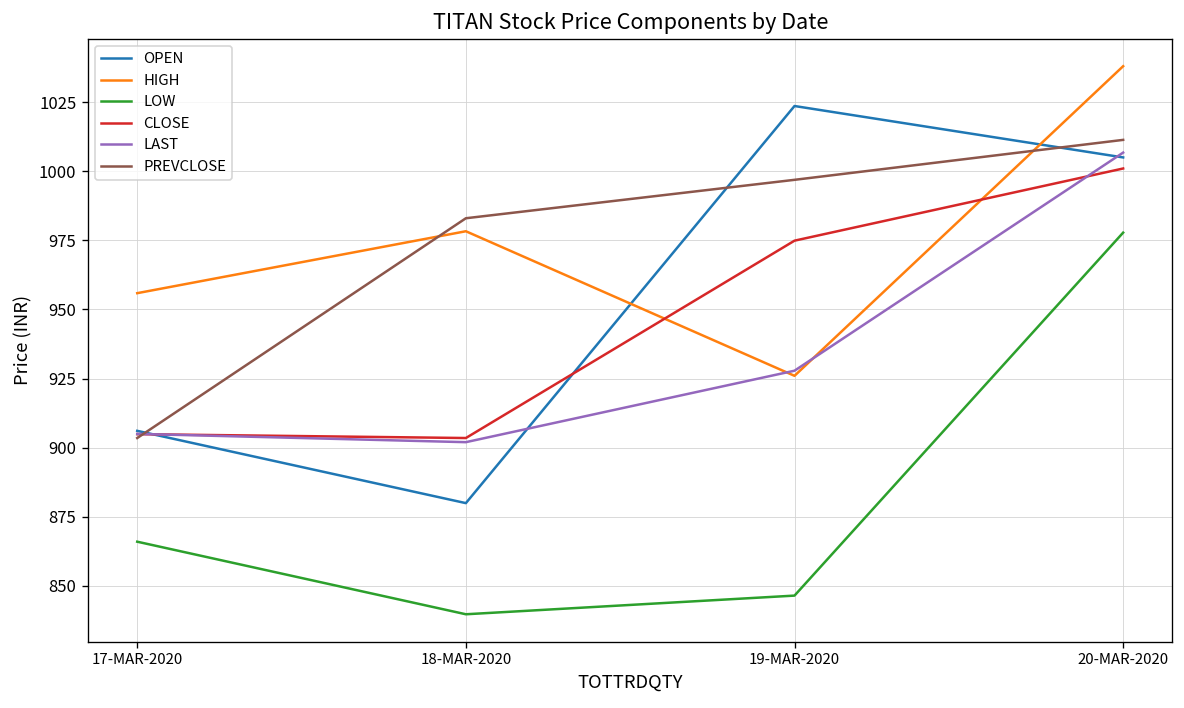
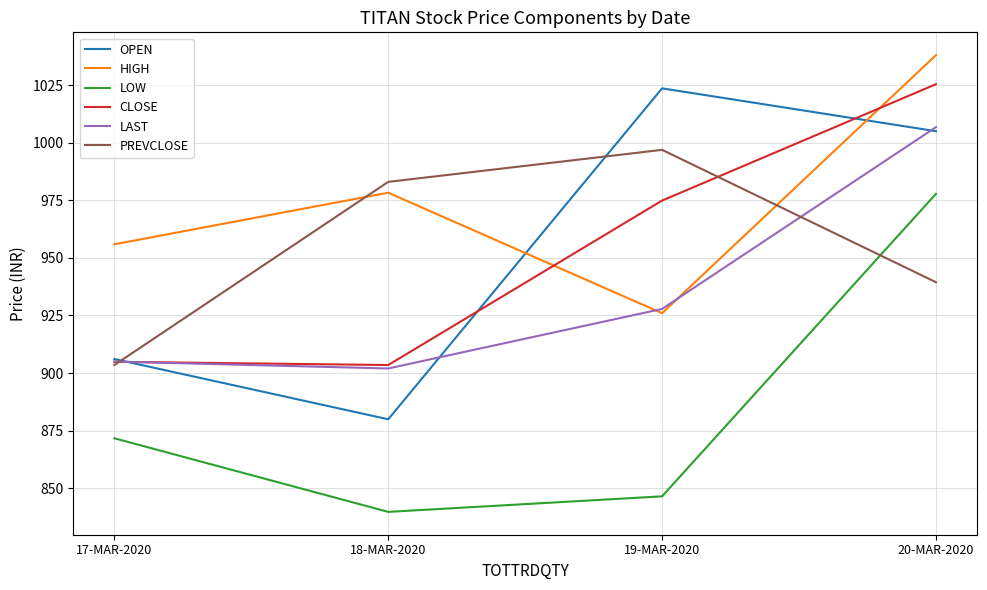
  {
    "OPEN": {
      "17-MAR-2020": 906,
      "18-MAR-2020": 880,
      "19-MAR-2020": 1024,
      "20-MAR-2020": 1005
    },
    "HIGH": {
      "17-MAR-2020": 956,
      "18-MAR-2020": 978,
      "19-MAR-2020": 926,
      "20-MAR-2020": 1038
    },
    "LOW": {
-     "17-MAR-2020": 866,
+     "17-MAR-2020": 872,
      "18-MAR-2020": 840,
      "19-MAR-2020": 847,
      "20-MAR-2020": 978
    },
    "CLOSE": {
      "18-MAR-2020": 904,
      "19-MAR-2020": 975,
-     "20-MAR-2020": 1001
+     "20-MAR-2020": 1025
    },
    "LAST": {
      "18-MAR-2020": 902,
      "19-MAR-2020": 928,
      "20-MAR-2020": 1007
    },
    "PREVCLOSE": {
      "17-MAR-2020": 904,
      "18-MAR-2020": 983,
      "19-MAR-2020": 997,
-     "20-MAR-2020": 1011
+     "20-MAR-2020": 939
    }
  }
